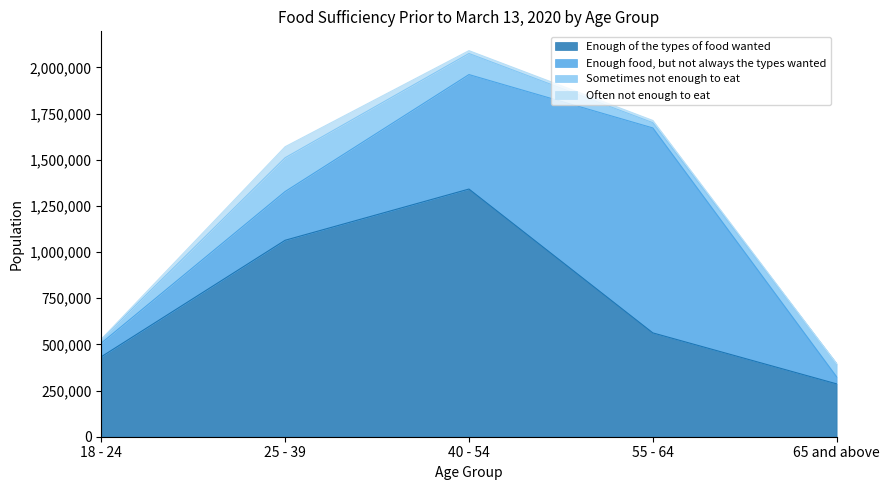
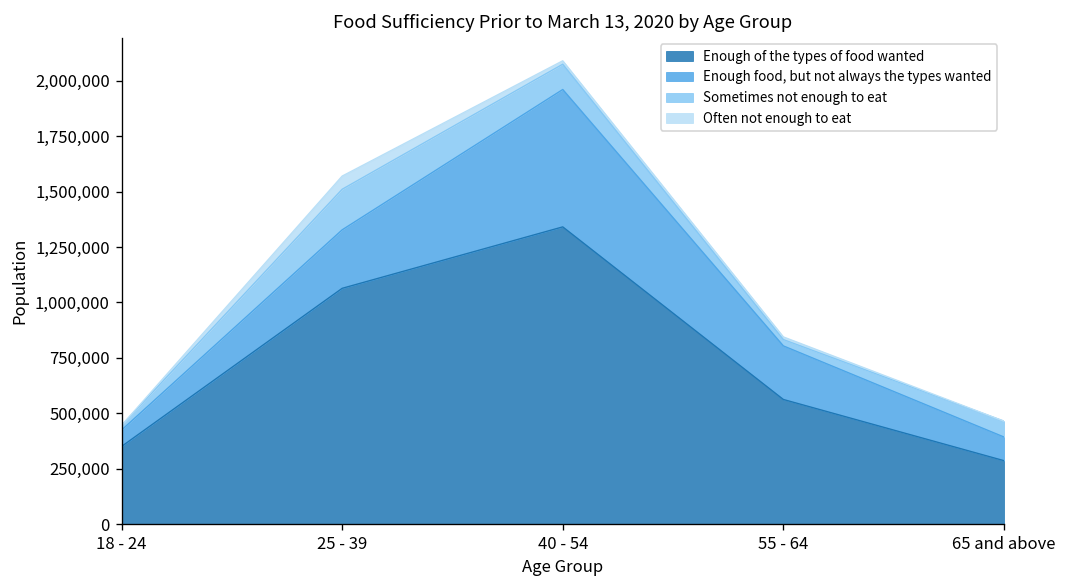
  {
    "Enough of the types of food wanted": {
-     "18 - 24": "430,000",
+     "18 - 24": "350,000",
      "25 - 39": "1,060,000",
      "40 - 54": "1,340,000",
      "55 - 64": "560,000",
      "65 and above": "290,000"
    },
    "Enough food, but not always the types wanted": {
      "18 - 24": "70,000",
      "25 - 39": "260,000",
      "40 - 54": "620,000",
-     "55 - 64": "1,110,000",
-     "65 and above": "40,000"
+     "55 - 64": "240,000",
+     "65 and above": "110,000"
    }
  }
